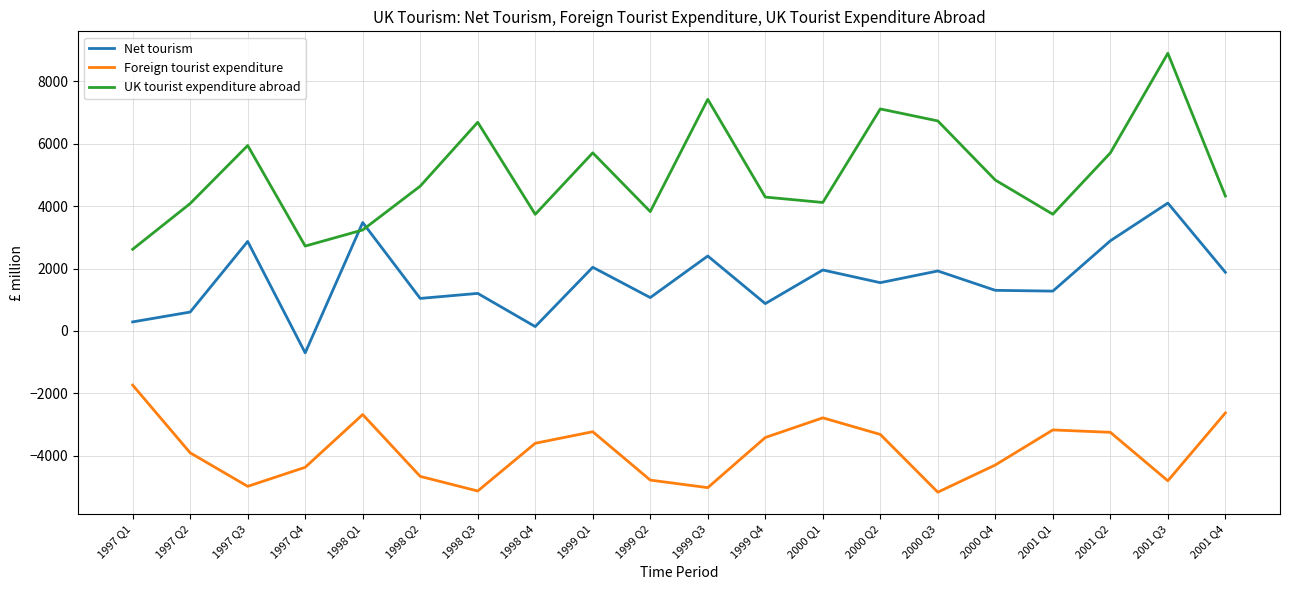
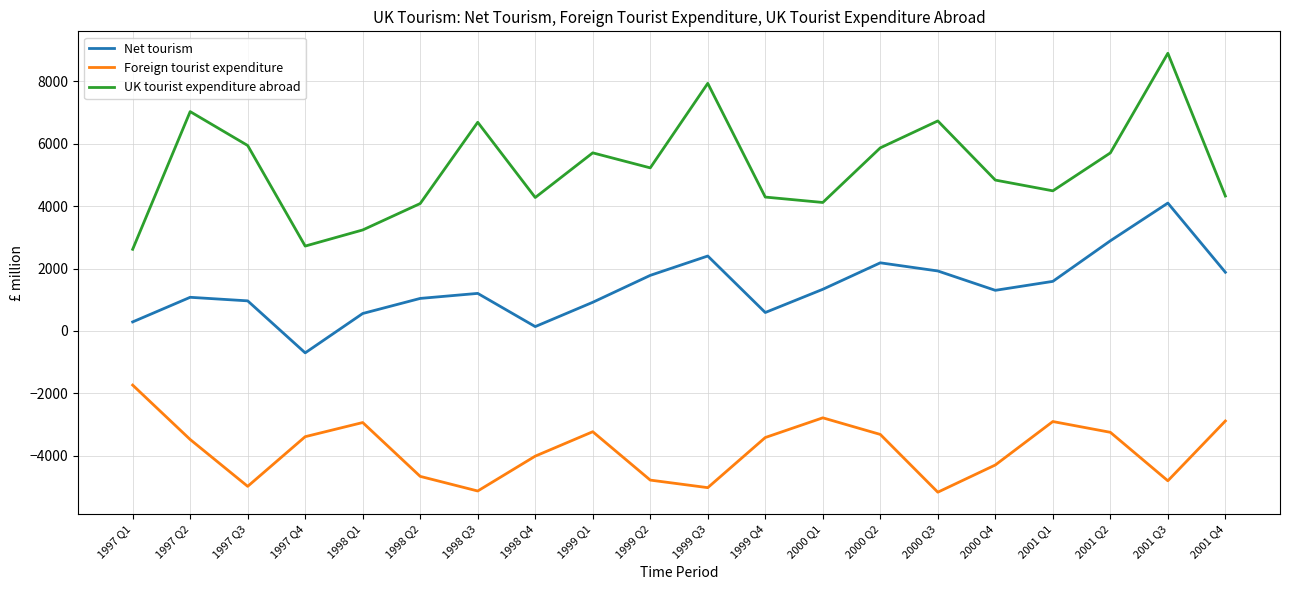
  {
    "Net tourism": {
      "1997 Q1": 300,
-     "1997 Q2": 600,
-     "1997 Q3": 2900,
+     "1997 Q2": 1100,
+     "1997 Q3": 1000,
      "1997 Q4": -700,
-     "1998 Q1": 3500,
+     "1998 Q1": 600,
      "1998 Q2": 1000,
      "1998 Q3": 1200,
      "1998 Q4": 100,
-     "1999 Q1": 2000,
-     "1999 Q2": 1100,
+     "1999 Q1": 900,
+     "1999 Q2": 1800,
      "1999 Q3": 2400,
-     "1999 Q4": 900,
-     "2000 Q1": 2000,
-     "2000 Q2": 1500,
+     "1999 Q4": 600,
+     "2000 Q1": 1300,
+     "2000 Q2": 2200,
      "2000 Q3": 1900,
      "2000 Q4": 1300,
-     "2001 Q1": 1300,
+     "2001 Q1": 1600,
      "2001 Q2": 2900,
      "2001 Q3": 4100,
      "2001 Q4": 1900
    },
    "Foreign tourist expenditure": {
      "1997 Q1": -1700,
-     "1997 Q2": -3900,
+     "1997 Q2": -3500,
      "1997 Q3": -5000,
-     "1997 Q4": -4400,
-     "1998 Q1": -2700,
+     "1997 Q4": -3400,
+     "1998 Q1": -2900,
      "1998 Q2": -4700,
      "1998 Q3": -5100,
-     "1998 Q4": -3600,
+     "1998 Q4": -4000,
      "1999 Q1": -3200,
      "1999 Q2": -4800,
      "1999 Q3": -5000,
      "1999 Q4": -3400,
      "2000 Q1": -2800,
      "2000 Q2": -3300,
      "2000 Q3": -5200,
      "2000 Q4": -4300,
-     "2001 Q1": -3200,
+     "2001 Q1": -2900,
      "2001 Q2": -3200,
      "2001 Q3": -4800,
-     "2001 Q4": -2600
+     "2001 Q4": -2900
    },
    "UK tourist expenditure abroad": {
      "1997 Q1": 2600,
-     "1997 Q2": 4100,
+     "1997 Q2": 7000,
      "1997 Q3": 5900,
      "1997 Q4": 2700,
      "1998 Q1": 3200,
-     "1998 Q2": 4600,
+     "1998 Q2": 4100,
      "1998 Q3": 6700,
-     "1998 Q4": 3700,
+     "1998 Q4": 4300,
      "1999 Q1": 5700,
-     "1999 Q2": 3800,
-     "1999 Q3": 7400,
+     "1999 Q2": 5200,
+     "1999 Q3": 7900,
      "1999 Q4": 4300,
      "2000 Q1": 4100,
-     "2000 Q2": 7100,
+     "2000 Q2": 5900,
      "2000 Q3": 6700,
      "2000 Q4": 4800,
-     "2001 Q1": 3700,
+     "2001 Q1": 4500,
      "2001 Q2": 5700,
      "2001 Q3": 8900,
      "2001 Q4": 4300
    }
  }
